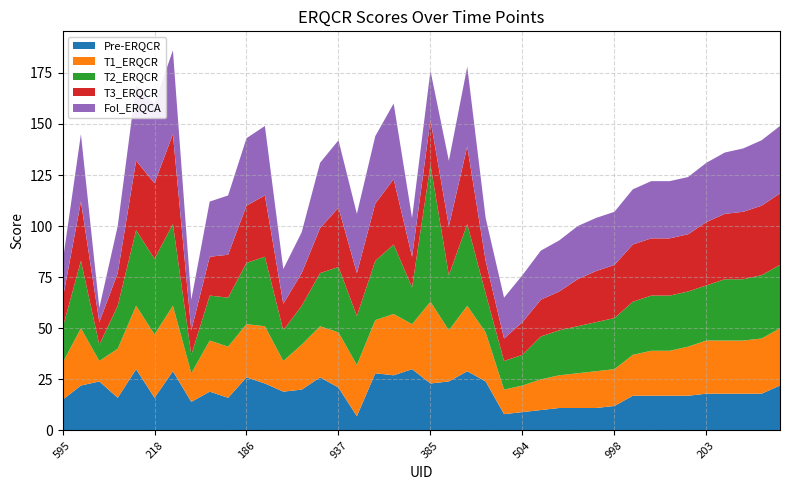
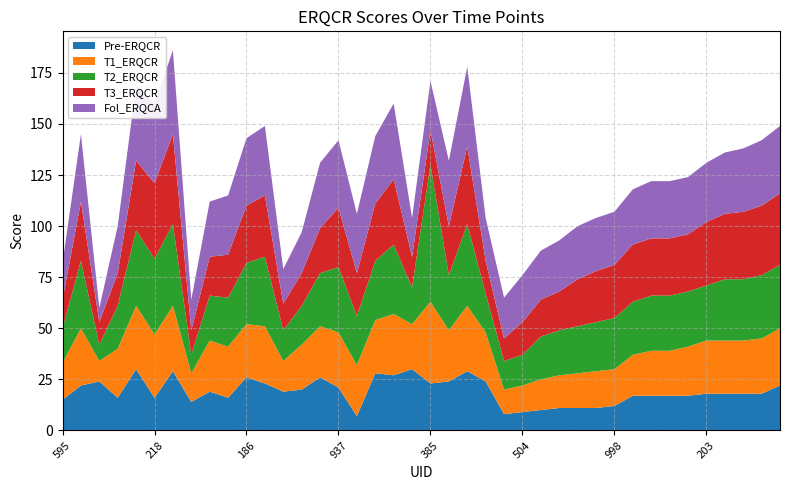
  {
    "T3_ERQCR": {
-     "385": 22
+     "385": 17
    },
    "Fol_ERQCA": {
      "595": 18,
      "186": 33,
      "937": 33,
      "385": 24,
      "504": 23,
      "998": 26,
      "203": 29
    }
  }
